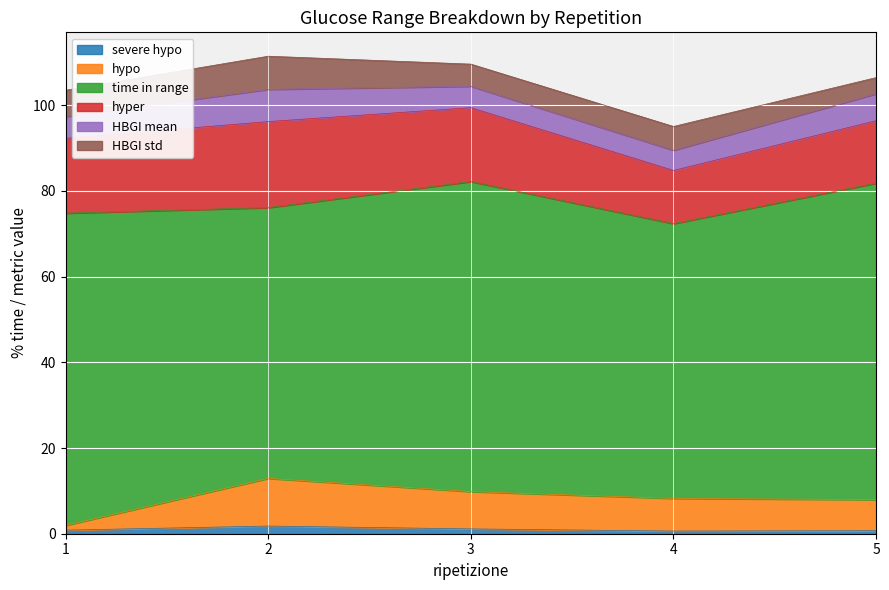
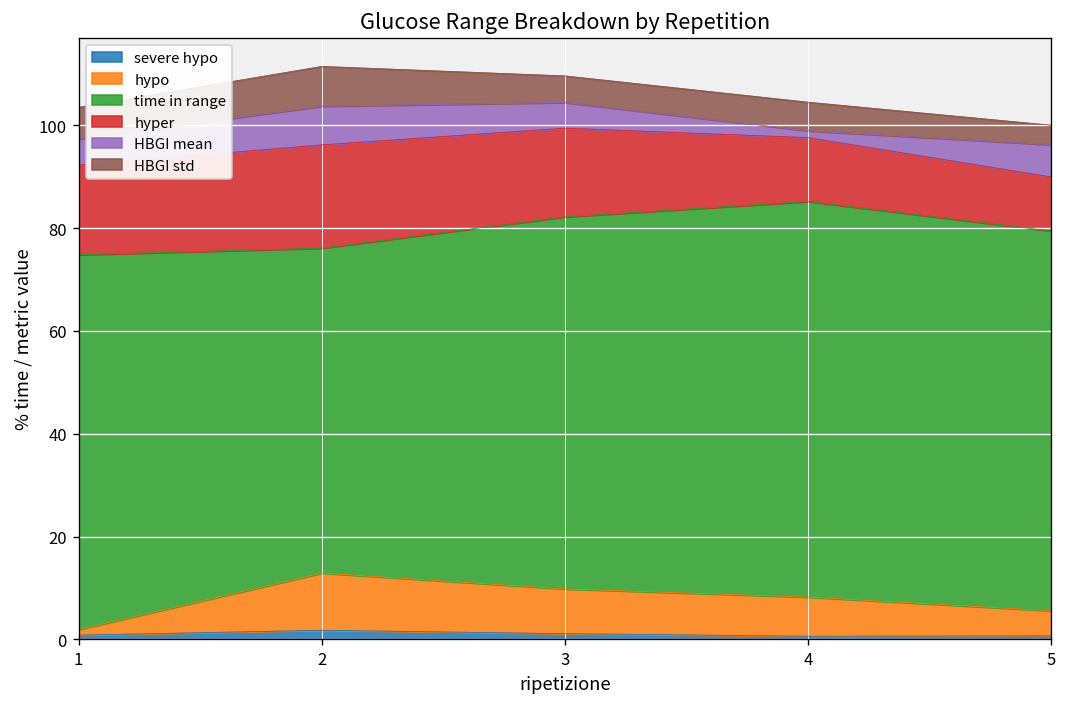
  {
    "severe hypo": {
      "1": 1,
      "2": 2,
      "3": 1,
      "4": 1,
      "5": 1
    },
    "hypo": {
      "1": 1,
      "2": 11,
      "3": 9,
      "4": 8,
-     "5": 7
+     "5": 5
    },
    "time in range": {
      "1": 73,
      "2": 63,
      "3": 72,
-     "4": 64,
+     "4": 77,
      "5": 74
    },
    "hyper": {
      "1": 17,
      "2": 20,
      "3": 17,
      "4": 12,
-     "5": 15
+     "5": 11
    },
    "HBGI mean": {
      "1": 5,
      "2": 8,
      "3": 5,
-     "4": 5,
+     "4": 1,
      "5": 6
    },
    "HBGI std": {
      "1": 6,
      "2": 8,
      "3": 5,
      "4": 6,
      "5": 4
    }
  }
